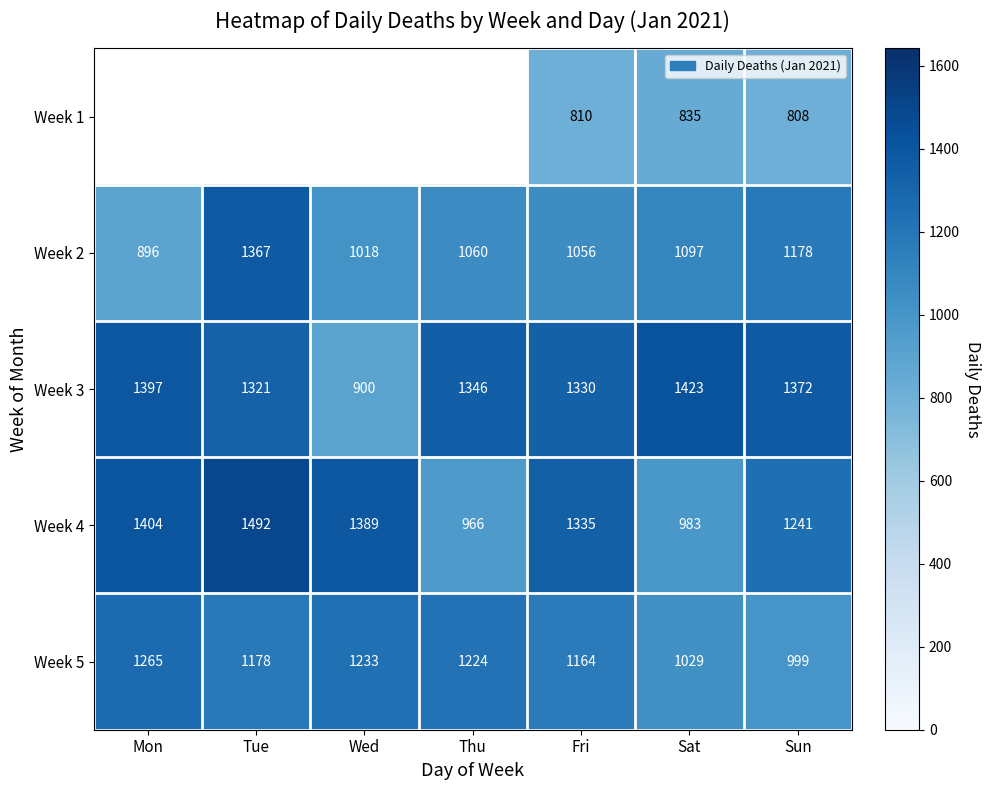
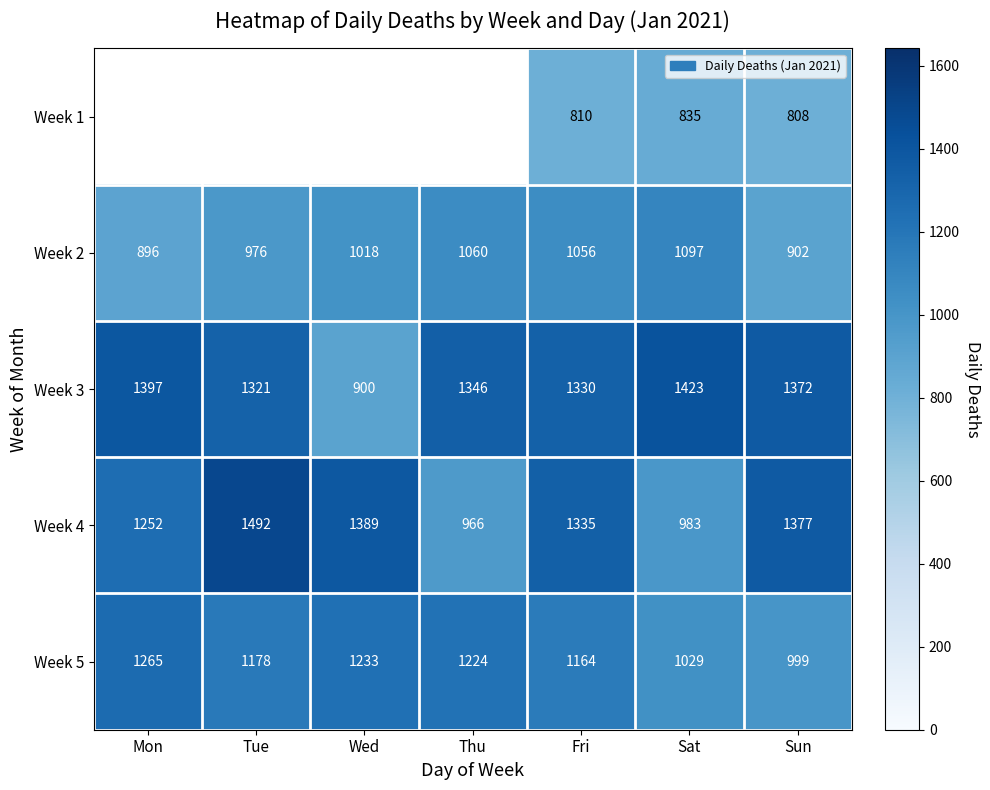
  {
    "Week 1": {
      "Fri": 810,
      "Sat": 835,
      "Sun": 808
    },
    "Week 2": {
      "Mon": 896,
-     "Tue": 1367,
+     "Tue": 976,
      "Wed": 1018,
      "Thu": 1060,
      "Fri": 1056,
      "Sat": 1097,
-     "Sun": 1178
+     "Sun": 902
    },
    "Week 3": {
      "Mon": 1397,
      "Tue": 1321,
      "Wed": 900,
      "Thu": 1346,
      "Fri": 1330,
      "Sat": 1423,
      "Sun": 1372
    },
    "Week 4": {
-     "Mon": 1404,
+     "Mon": 1252,
      "Tue": 1492,
      "Wed": 1389,
      "Thu": 966,
      "Fri": 1335,
      "Sat": 983,
-     "Sun": 1241
+     "Sun": 1377
    },
    "Week 5": {
      "Mon": 1265,
      "Tue": 1178,
      "Wed": 1233,
      "Thu": 1224,
      "Fri": 1164,
      "Sat": 1029,
      "Sun": 999
    }
  }
